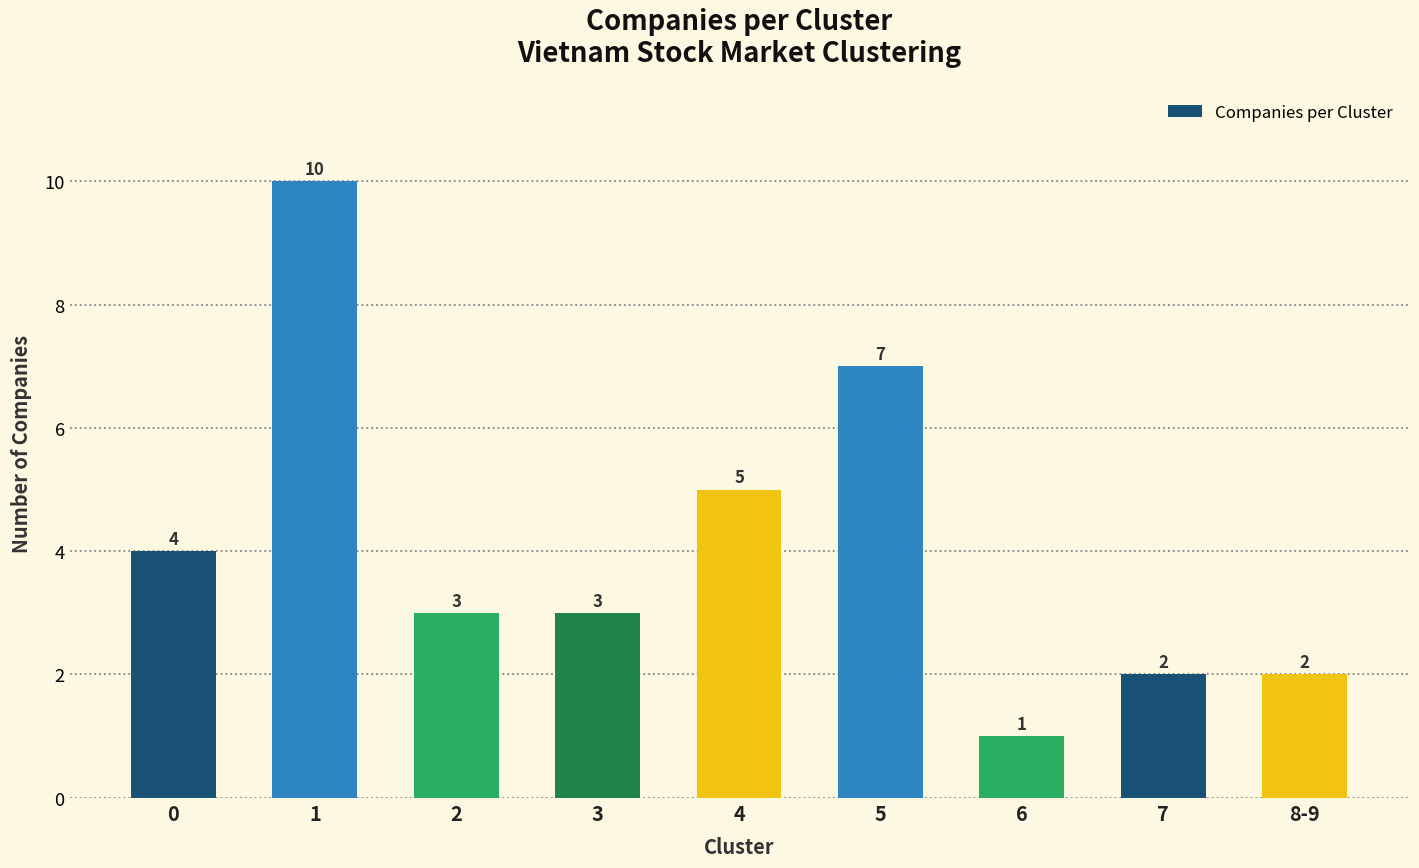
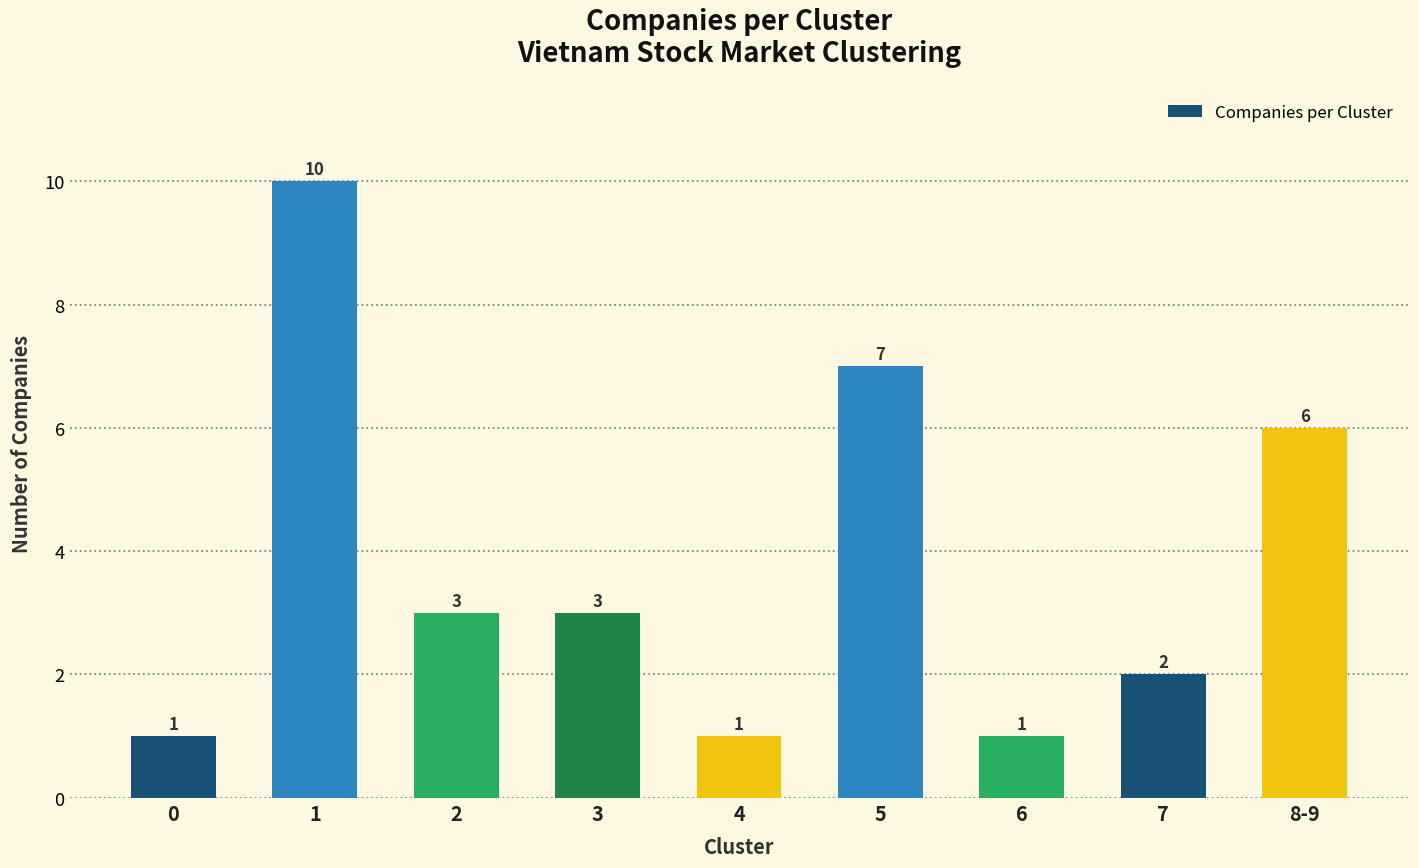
  {
-   "0": 4,
+   "0": 1,
    "1": 10,
    "2": 3,
    "3": 3,
-   "4": 5,
+   "4": 1,
    "5": 7,
    "6": 1,
    "7": 2,
-   "8-9": 2
+   "8-9": 6
  }
